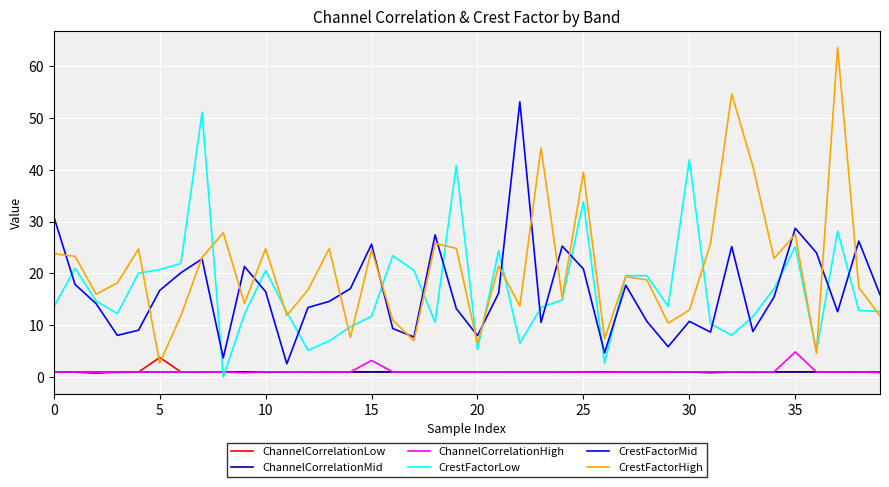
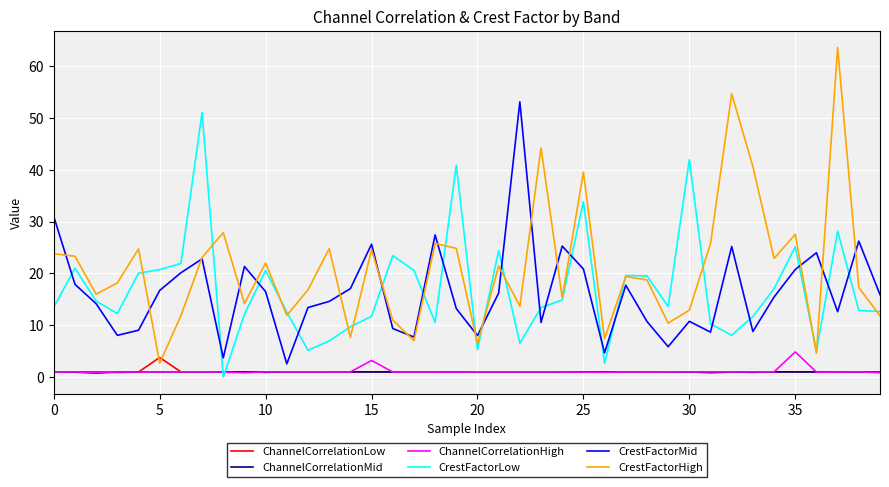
  {
    "ChannelCorrelationLow": {
      "5": 4
    },
    "ChannelCorrelationHigh": {
      "15": 3,
      "35": 5
    },
    "CrestFactorLow": {
      "0": 14,
      "5": 21,
      "10": 21,
      "15": 12,
      "20": 5,
      "25": 34,
      "30": 42,
      "35": 25
    },
    "CrestFactorMid": {
      "0": 31,
      "5": 17,
      "10": 16,
      "15": 26,
      "20": 8,
      "25": 21,
      "30": 11,
-     "35": 29
+     "35": 21
    },
    "CrestFactorHigh": {
      "0": 24,
      "5": 3,
-     "10": 25,
+     "10": 22,
      "15": 25,
      "20": 6,
      "25": 40,
      "30": 13,
      "35": 28
    }
  }
